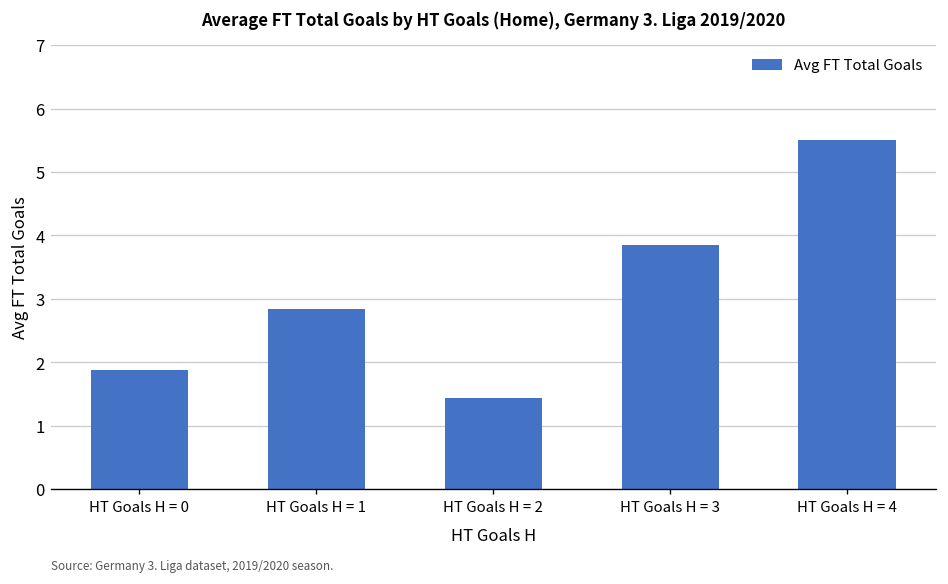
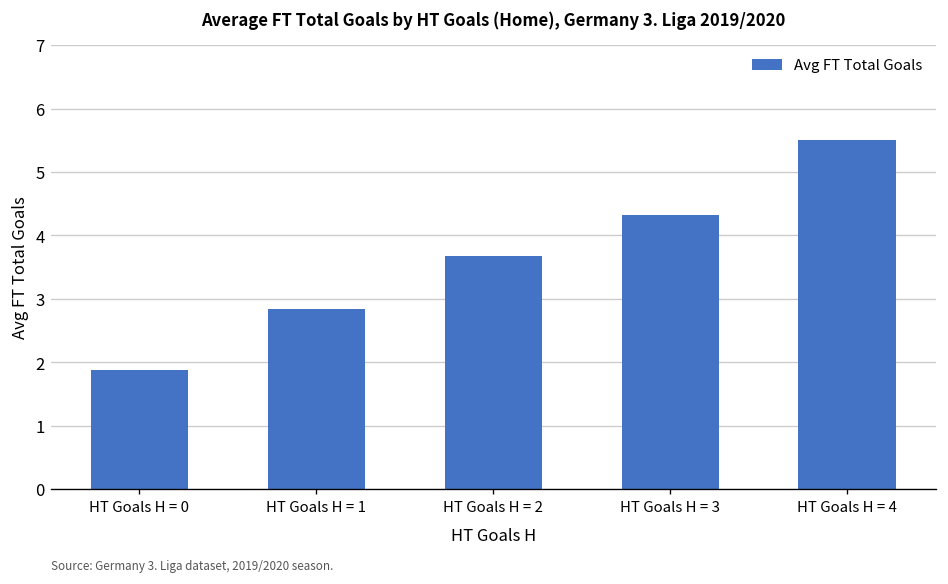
  {
    "HT Goals H = 0": 1.9,
    "HT Goals H = 1": 2.8,
-   "HT Goals H = 2": 1.4,
-   "HT Goals H = 3": 3.9,
+   "HT Goals H = 2": 3.7,
+   "HT Goals H = 3": 4.3,
    "HT Goals H = 4": 5.5
  }
